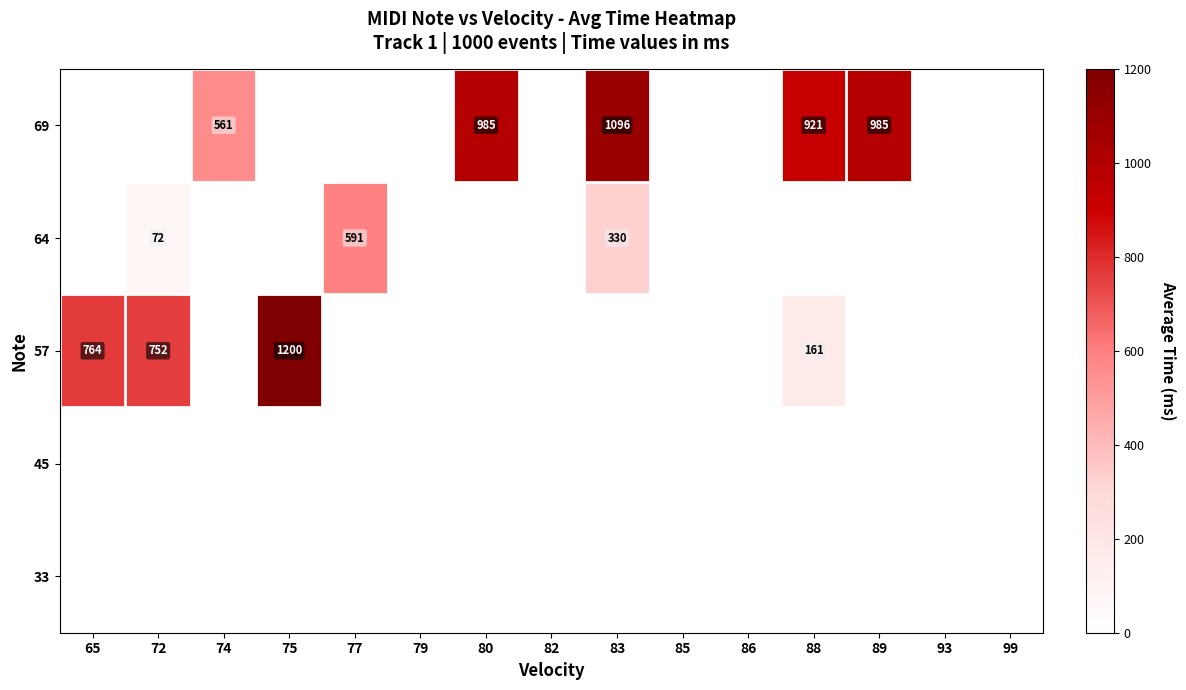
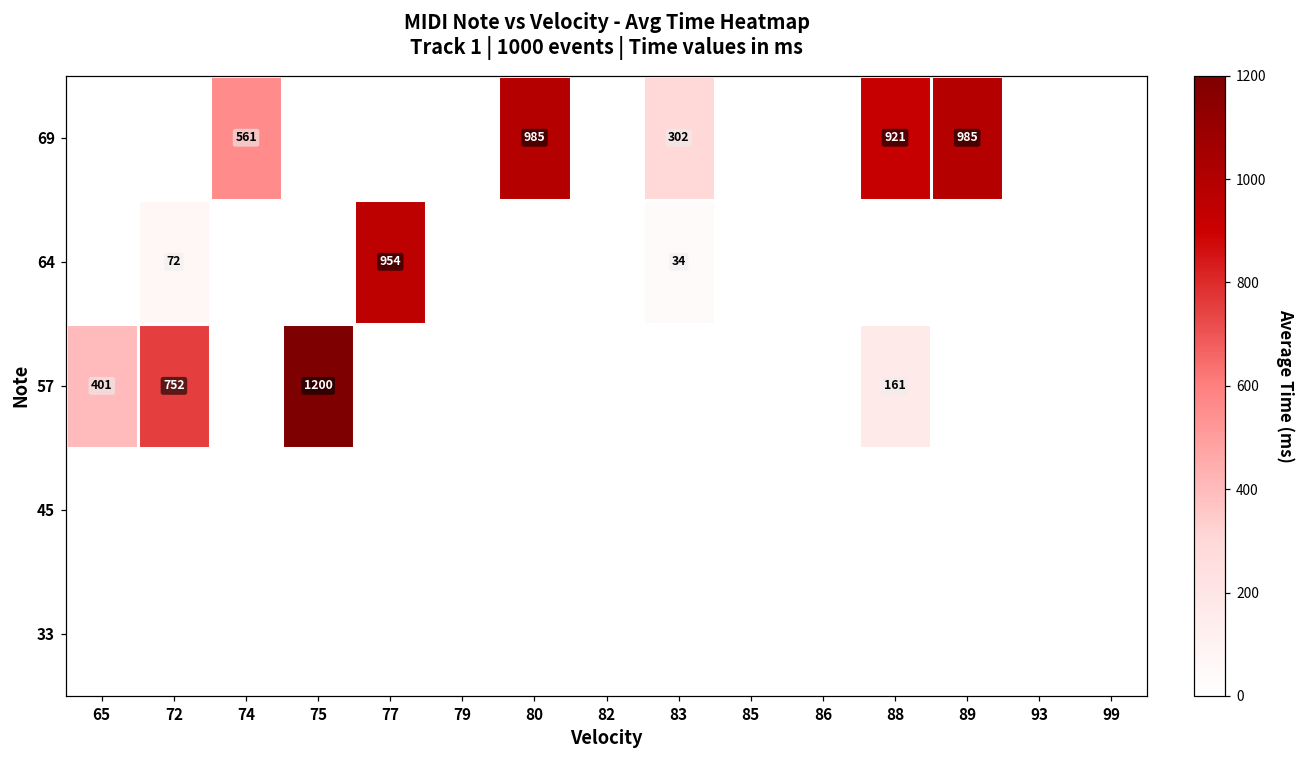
  {
    "69": {
-     "83": 1096
+     "83": 302
    },
    "64": {
-     "77": 591,
-     "83": 330
+     "77": 954,
+     "83": 34
    },
    "57": {
-     "65": 764
+     "65": 401
    }
  }
